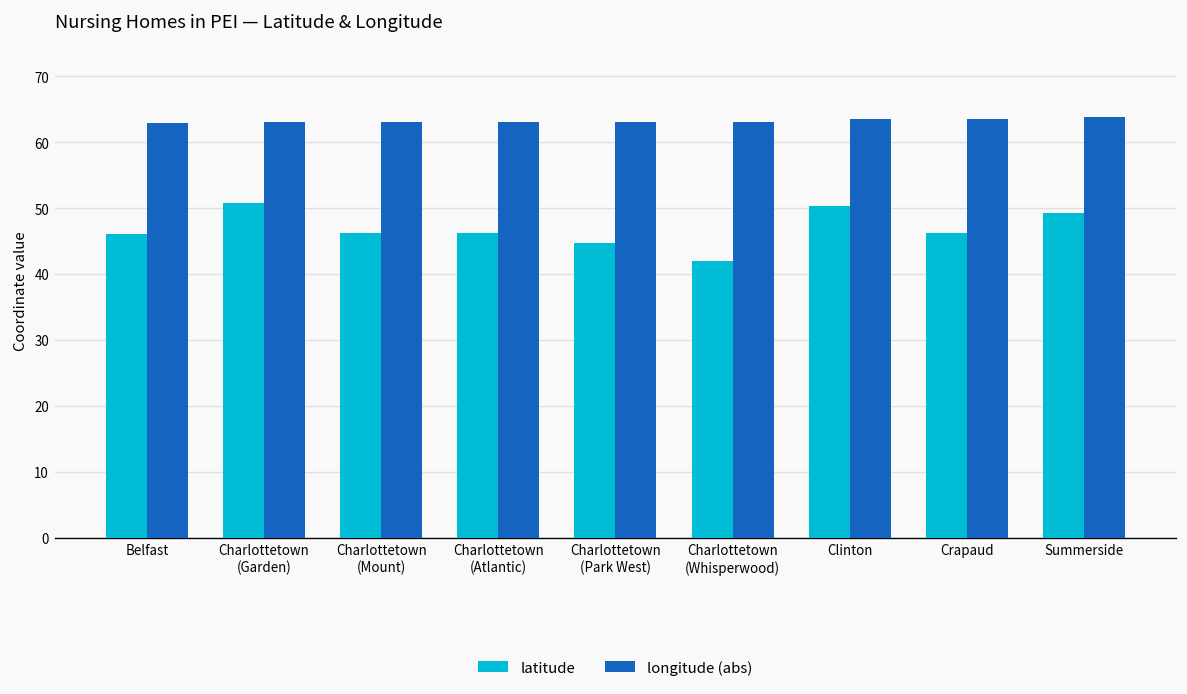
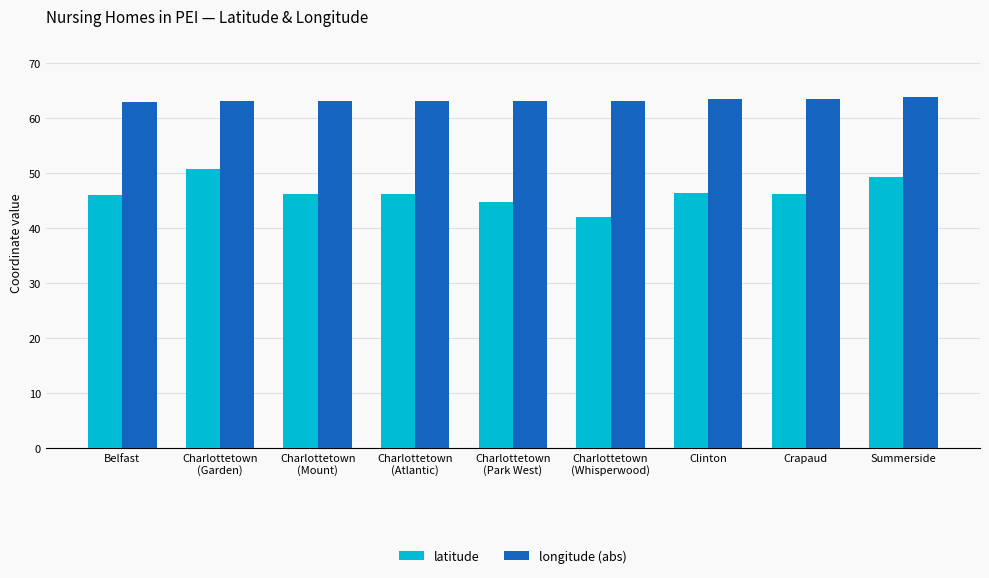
  {
    "latitude": {
      "Belfast": 46,
      "Charlottetown (Garden)": 51,
      "Charlottetown (Mount)": 46,
      "Charlottetown (Atlantic)": 46,
      "Charlottetown (Park West)": 45,
      "Charlottetown (Whisperwood)": 42,
-     "Clinton": 50,
+     "Clinton": 46,
      "Crapaud": 46,
      "Summerside": 49
    },
    "longitude (abs)": {
      "Belfast": 63,
      "Charlottetown (Garden)": 63,
      "Charlottetown (Mount)": 63,
      "Charlottetown (Atlantic)": 63,
      "Charlottetown (Park West)": 63,
      "Charlottetown (Whisperwood)": 63,
      "Clinton": 64,
      "Crapaud": 64,
      "Summerside": 64
    }
  }
